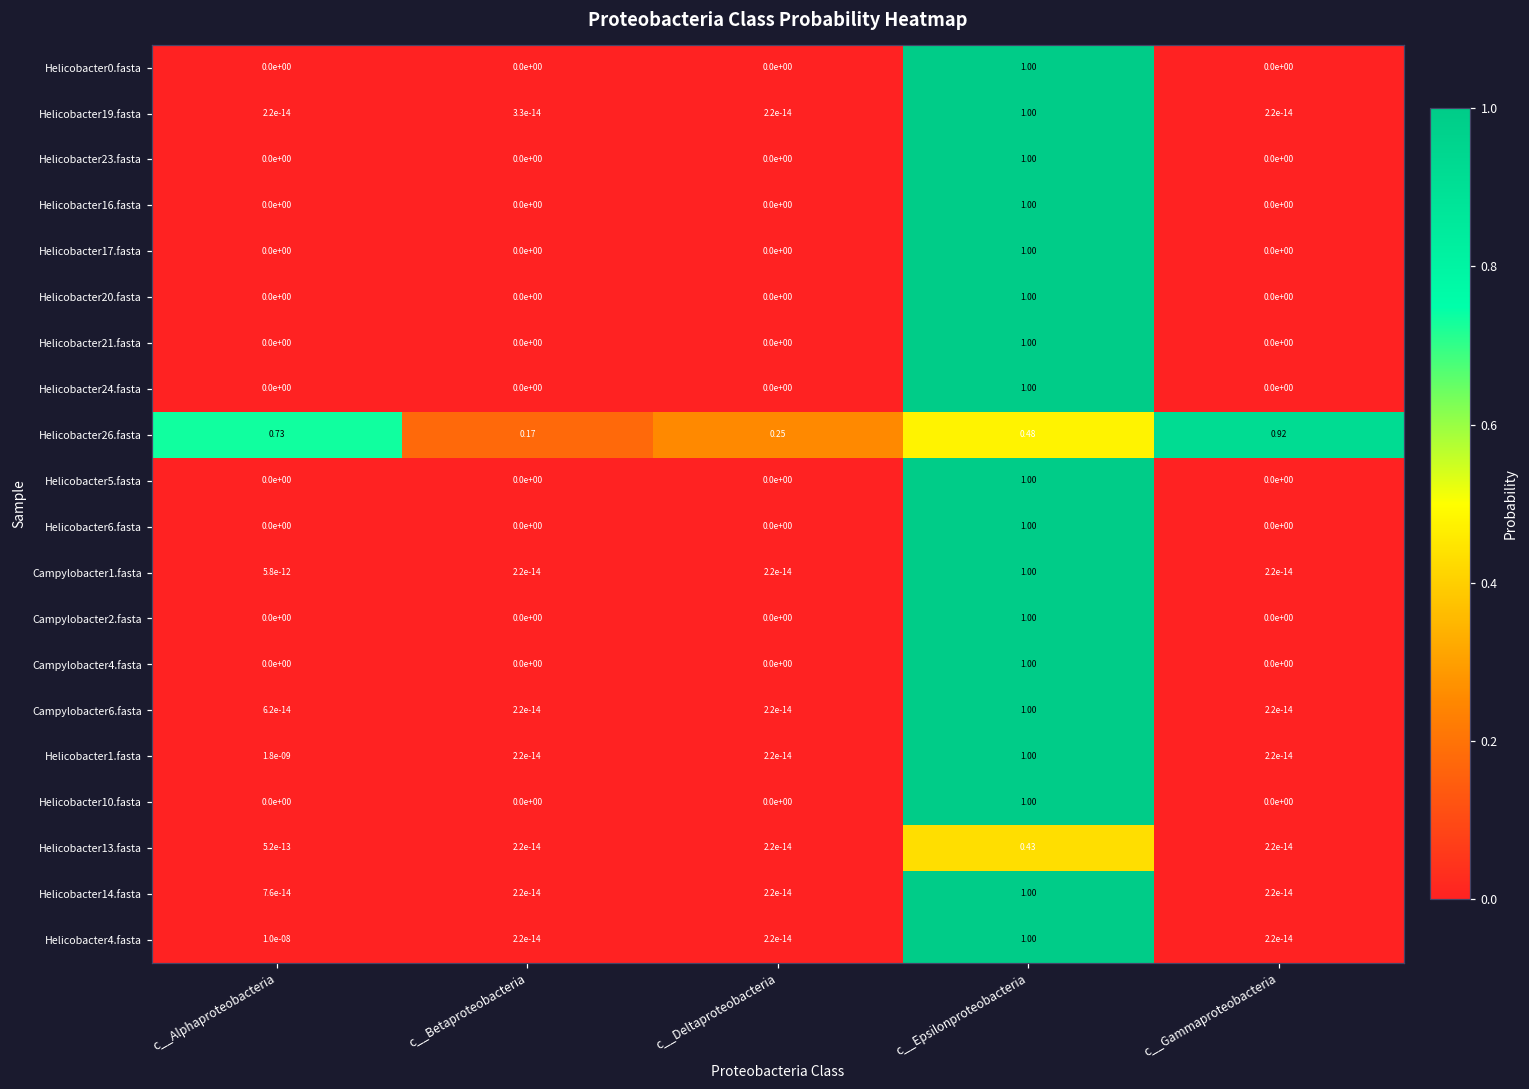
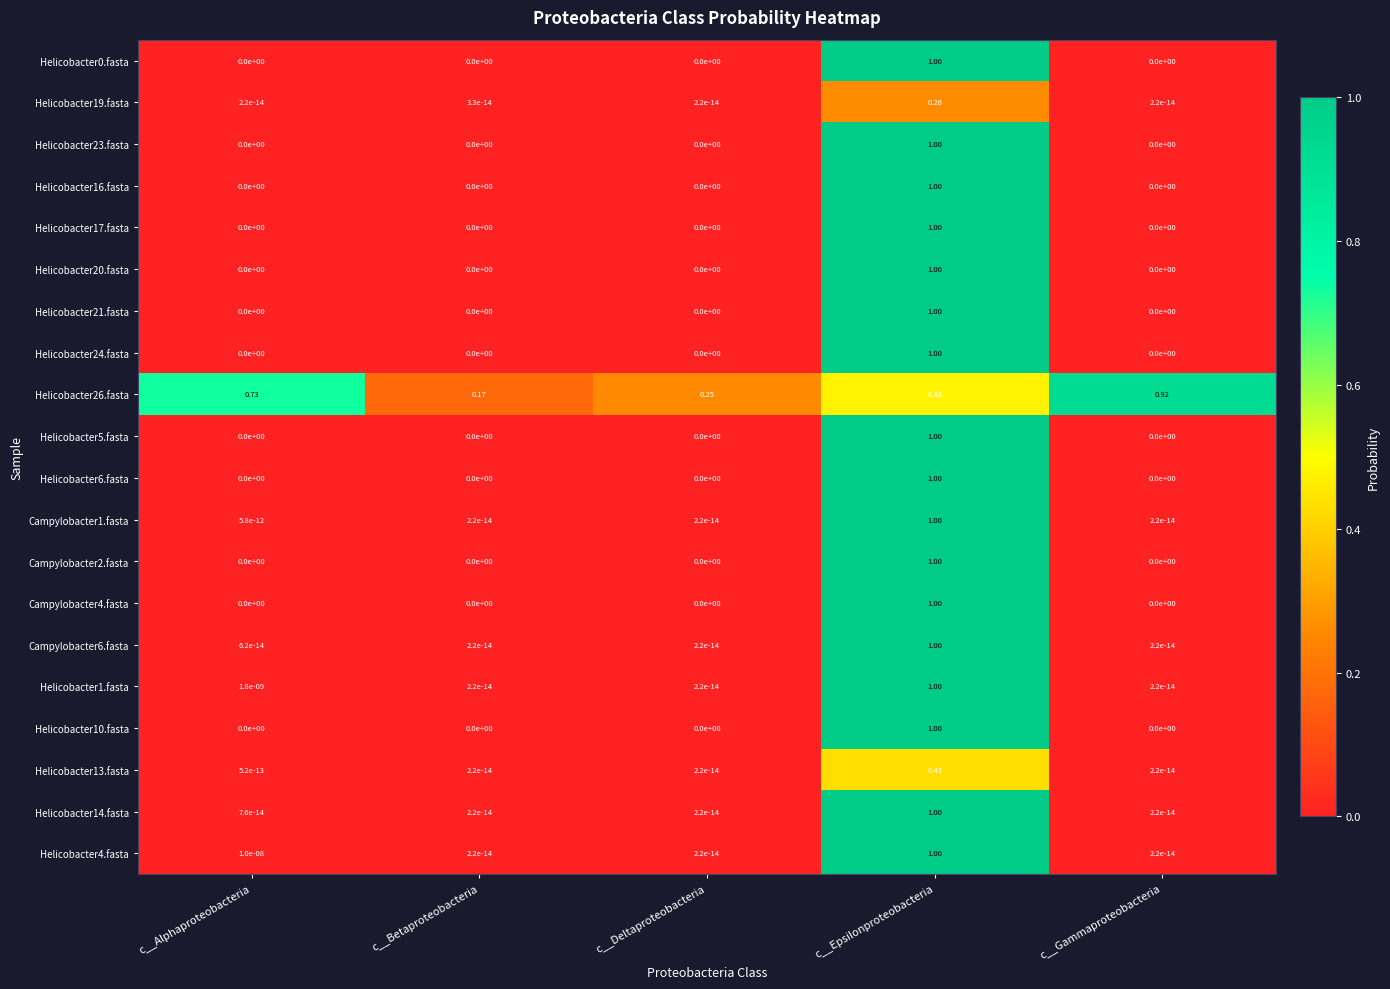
  {
    "Helicobacter0.fasta": {
      "c__Alphaproteobacteria": "0.0e+00",
      "c__Betaproteobacteria": "0.0e+00",
      "c__Deltaproteobacteria": "0.0e+00",
      "c__Epsilonproteobacteria": "1.00",
      "c__Gammaproteobacteria": "0.0e+00"
    },
    "Helicobacter19.fasta": {
      "c__Alphaproteobacteria": "2.2e-14",
      "c__Betaproteobacteria": "3.3e-14",
      "c__Deltaproteobacteria": "2.2e-14",
-     "c__Epsilonproteobacteria": "1.00",
+     "c__Epsilonproteobacteria": "0.26",
      "c__Gammaproteobacteria": "2.2e-14"
    },
    "Helicobacter23.fasta": {
      "c__Alphaproteobacteria": "0.0e+00",
      "c__Betaproteobacteria": "0.0e+00",
      "c__Deltaproteobacteria": "0.0e+00",
      "c__Epsilonproteobacteria": "1.00",
      "c__Gammaproteobacteria": "0.0e+00"
    },
    "Helicobacter16.fasta": {
      "c__Alphaproteobacteria": "0.0e+00",
      "c__Betaproteobacteria": "0.0e+00",
      "c__Deltaproteobacteria": "0.0e+00",
      "c__Epsilonproteobacteria": "1.00",
      "c__Gammaproteobacteria": "0.0e+00"
    },
    "Helicobacter17.fasta": {
      "c__Alphaproteobacteria": "0.0e+00",
      "c__Betaproteobacteria": "0.0e+00",
      "c__Deltaproteobacteria": "0.0e+00",
      "c__Epsilonproteobacteria": "1.00",
      "c__Gammaproteobacteria": "0.0e+00"
    },
    "Helicobacter20.fasta": {
      "c__Alphaproteobacteria": "0.0e+00",
      "c__Betaproteobacteria": "0.0e+00",
      "c__Deltaproteobacteria": "0.0e+00",
      "c__Epsilonproteobacteria": "1.00",
      "c__Gammaproteobacteria": "0.0e+00"
    },
    "Helicobacter21.fasta": {
      "c__Alphaproteobacteria": "0.0e+00",
      "c__Betaproteobacteria": "0.0e+00",
      "c__Deltaproteobacteria": "0.0e+00",
      "c__Epsilonproteobacteria": "1.00",
      "c__Gammaproteobacteria": "0.0e+00"
    },
    "Helicobacter24.fasta": {
      "c__Alphaproteobacteria": "0.0e+00",
      "c__Betaproteobacteria": "0.0e+00",
      "c__Deltaproteobacteria": "0.0e+00",
      "c__Epsilonproteobacteria": "1.00",
      "c__Gammaproteobacteria": "0.0e+00"
    },
    "Helicobacter26.fasta": {
      "c__Alphaproteobacteria": "0.73",
      "c__Betaproteobacteria": "0.17",
      "c__Deltaproteobacteria": "0.25",
      "c__Epsilonproteobacteria": "0.48",
      "c__Gammaproteobacteria": "0.92"
    },
    "Helicobacter5.fasta": {
      "c__Alphaproteobacteria": "0.0e+00",
      "c__Betaproteobacteria": "0.0e+00",
      "c__Deltaproteobacteria": "0.0e+00",
      "c__Epsilonproteobacteria": "1.00",
      "c__Gammaproteobacteria": "0.0e+00"
    },
    "Helicobacter6.fasta": {
      "c__Alphaproteobacteria": "0.0e+00",
      "c__Betaproteobacteria": "0.0e+00",
      "c__Deltaproteobacteria": "0.0e+00",
      "c__Epsilonproteobacteria": "1.00",
      "c__Gammaproteobacteria": "0.0e+00"
    },
    "Campylobacter1.fasta": {
      "c__Alphaproteobacteria": "5.8e-12",
      "c__Betaproteobacteria": "2.2e-14",
      "c__Deltaproteobacteria": "2.2e-14",
      "c__Epsilonproteobacteria": "1.00",
      "c__Gammaproteobacteria": "2.2e-14"
    },
    "Campylobacter2.fasta": {
      "c__Alphaproteobacteria": "0.0e+00",
      "c__Betaproteobacteria": "0.0e+00",
      "c__Deltaproteobacteria": "0.0e+00",
      "c__Epsilonproteobacteria": "1.00",
      "c__Gammaproteobacteria": "0.0e+00"
    },
    "Campylobacter4.fasta": {
      "c__Alphaproteobacteria": "0.0e+00",
      "c__Betaproteobacteria": "0.0e+00",
      "c__Deltaproteobacteria": "0.0e+00",
      "c__Epsilonproteobacteria": "1.00",
      "c__Gammaproteobacteria": "0.0e+00"
    },
    "Campylobacter6.fasta": {
      "c__Alphaproteobacteria": "6.2e-14",
      "c__Betaproteobacteria": "2.2e-14",
      "c__Deltaproteobacteria": "2.2e-14",
      "c__Epsilonproteobacteria": "1.00",
      "c__Gammaproteobacteria": "2.2e-14"
    },
    "Helicobacter1.fasta": {
      "c__Alphaproteobacteria": "1.8e-09",
      "c__Betaproteobacteria": "2.2e-14",
      "c__Deltaproteobacteria": "2.2e-14",
      "c__Epsilonproteobacteria": "1.00",
      "c__Gammaproteobacteria": "2.2e-14"
    },
    "Helicobacter10.fasta": {
      "c__Alphaproteobacteria": "0.0e+00",
      "c__Betaproteobacteria": "0.0e+00",
      "c__Deltaproteobacteria": "0.0e+00",
      "c__Epsilonproteobacteria": "1.00",
      "c__Gammaproteobacteria": "0.0e+00"
    },
    "Helicobacter13.fasta": {
      "c__Alphaproteobacteria": "5.2e-13",
      "c__Betaproteobacteria": "2.2e-14",
      "c__Deltaproteobacteria": "2.2e-14",
      "c__Epsilonproteobacteria": "0.43",
      "c__Gammaproteobacteria": "2.2e-14"
    },
    "Helicobacter14.fasta": {
      "c__Alphaproteobacteria": "7.6e-14",
      "c__Betaproteobacteria": "2.2e-14",
      "c__Deltaproteobacteria": "2.2e-14",
      "c__Epsilonproteobacteria": "1.00",
      "c__Gammaproteobacteria": "2.2e-14"
    },
    "Helicobacter4.fasta": {
      "c__Alphaproteobacteria": "1.0e-08",
      "c__Betaproteobacteria": "2.2e-14",
      "c__Deltaproteobacteria": "2.2e-14",
      "c__Epsilonproteobacteria": "1.00",
      "c__Gammaproteobacteria": "2.2e-14"
    }
  }
